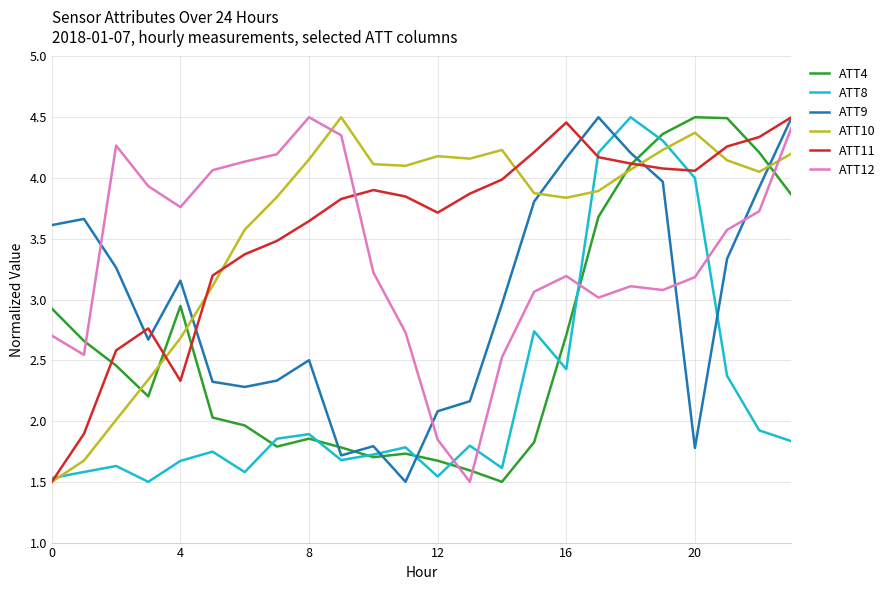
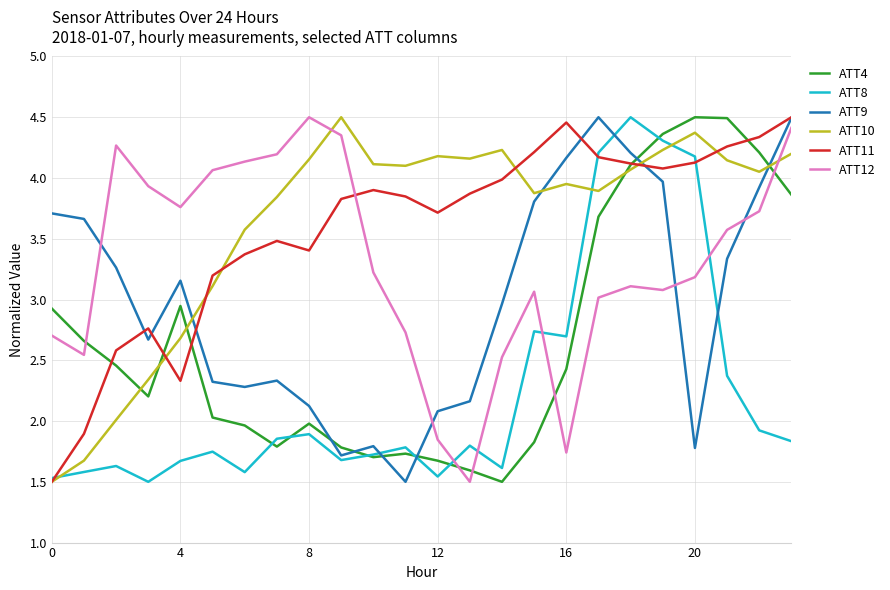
  {
    "ATT4": {
      "0": 2.93,
      "4": 2.95,
-     "8": 1.86,
+     "8": 1.98,
      "12": 1.67,
-     "16": 2.71,
+     "16": 2.43,
      "20": 4.50
    },
    "ATT8": {
      "0": 1.53,
      "4": 1.67,
      "8": 1.89,
      "12": 1.54,
-     "16": 2.43,
-     "20": 4.00
+     "16": 2.70,
+     "20": 4.18
    },
    "ATT9": {
-     "0": 3.61,
+     "0": 3.71,
      "4": 3.16,
-     "8": 2.50,
+     "8": 2.12,
      "12": 2.08,
      "16": 4.17,
      "20": 1.78
    },
    "ATT10": {
      "4": 2.68,
      "8": 4.15,
      "12": 4.18,
-     "16": 3.84,
+     "16": 3.95,
      "20": 4.37
    },
    "ATT11": {
      "4": 2.33,
-     "8": 3.65,
+     "8": 3.40,
      "12": 3.72,
      "16": 4.46,
-     "20": 4.06
+     "20": 4.13
    },
    "ATT12": {
      "0": 2.70,
      "4": 3.76,
      "8": 4.50,
      "12": 1.85,
-     "16": 3.19,
+     "16": 1.74,
      "20": 3.18
    }
  }
